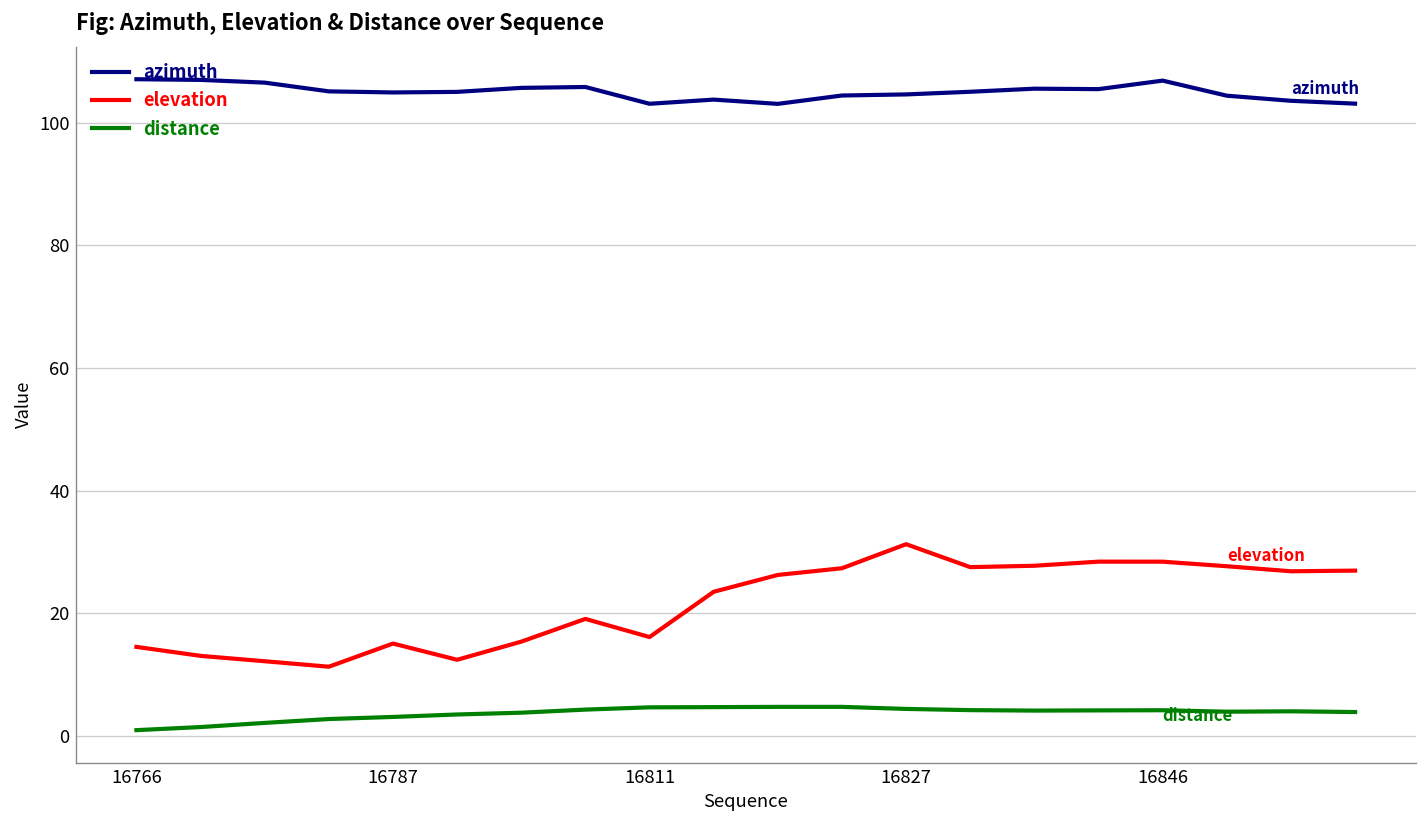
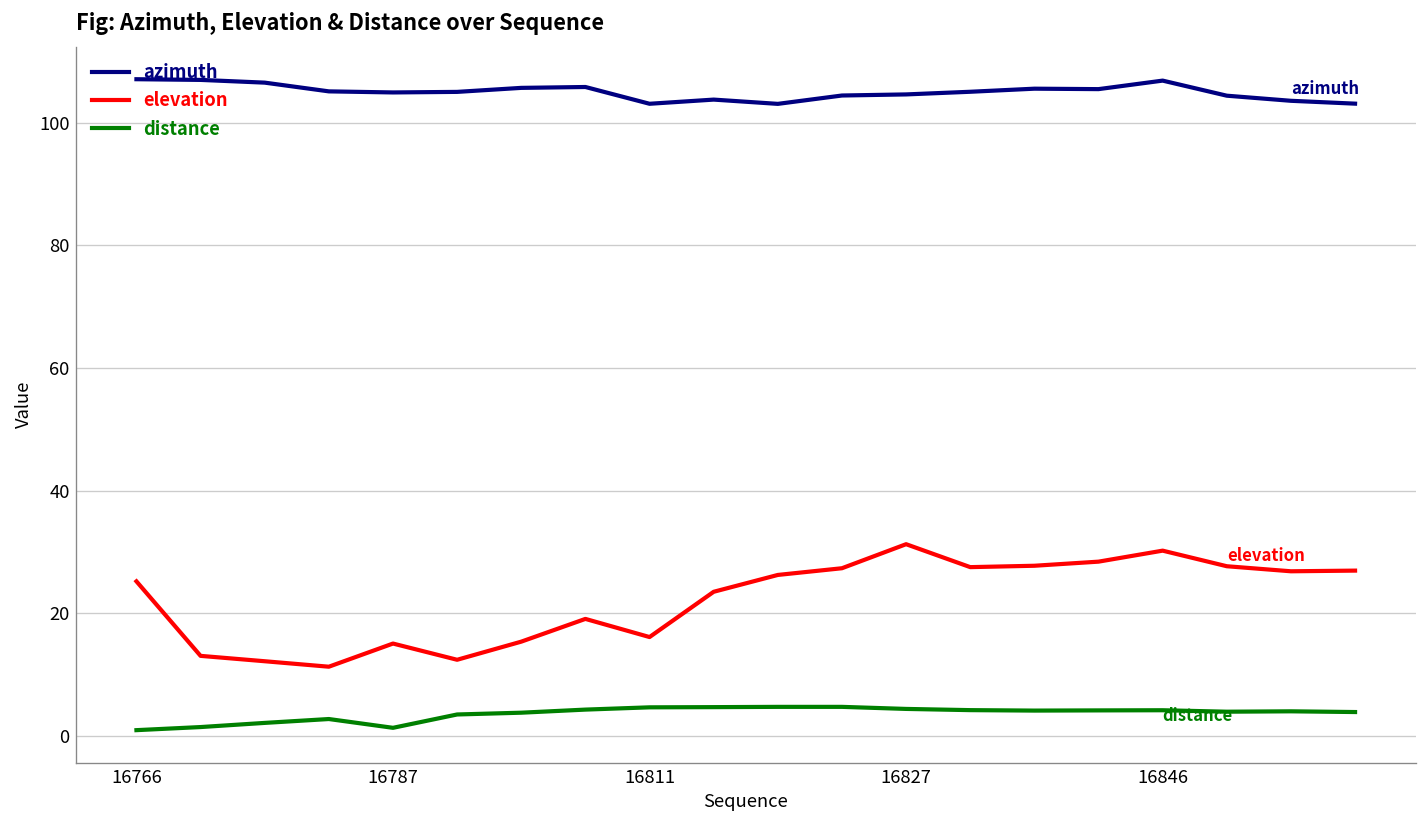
  {
    "azimuth": {
      "16766": 107,
      "16787": 105,
      "16811": 103,
      "16827": 105,
      "16846": 107
    },
    "elevation": {
-     "16766": 15,
+     "16766": 25,
      "16787": 15,
      "16811": 16,
      "16827": 31,
-     "16846": 28
+     "16846": 30
    },
    "distance": {
      "16766": 1,
-     "16787": 3,
+     "16787": 1,
      "16811": 5,
      "16827": 4,
      "16846": 4
    }
  }
